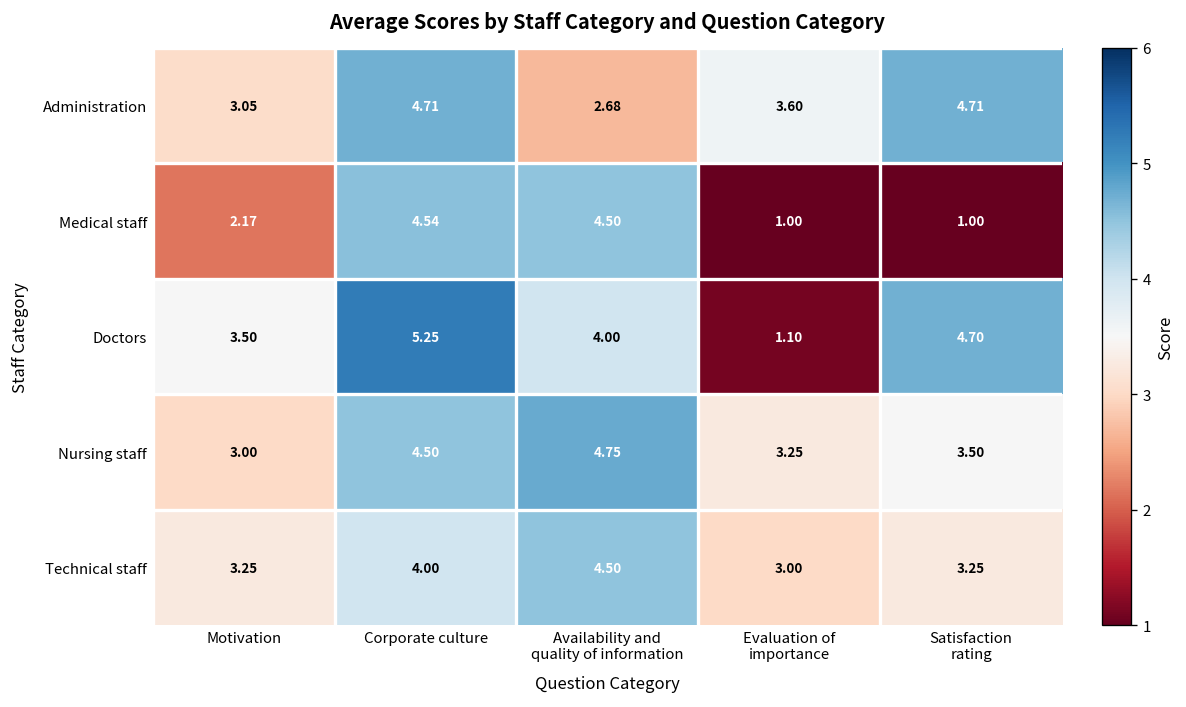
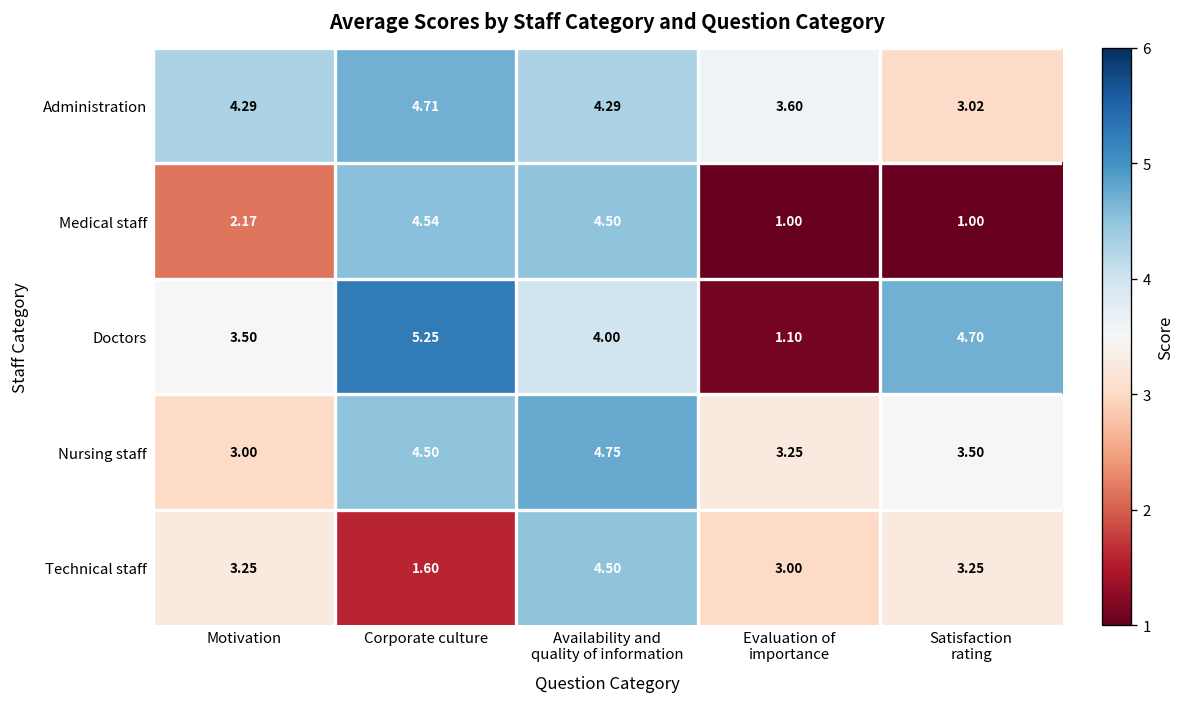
  {
    "Administration": {
-     "Motivation": 3.05,
+     "Motivation": 4.29,
      "Corporate culture": 4.71,
-     "Availability and quality of information": 2.68,
+     "Availability and quality of information": 4.29,
      "Evaluation of importance": 3.60,
-     "Satisfaction rating": 4.71
+     "Satisfaction rating": 3.02
    },
    "Medical staff": {
      "Motivation": 2.17,
      "Corporate culture": 4.54,
      "Availability and quality of information": 4.50,
      "Evaluation of importance": 1.00,
      "Satisfaction rating": 1.00
    },
    "Doctors": {
      "Motivation": 3.50,
      "Corporate culture": 5.25,
      "Availability and quality of information": 4.00,
      "Evaluation of importance": 1.10,
      "Satisfaction rating": 4.70
    },
    "Nursing staff": {
      "Motivation": 3.00,
      "Corporate culture": 4.50,
      "Availability and quality of information": 4.75,
      "Evaluation of importance": 3.25,
      "Satisfaction rating": 3.50
    },
    "Technical staff": {
      "Motivation": 3.25,
-     "Corporate culture": 4.00,
+     "Corporate culture": 1.60,
      "Availability and quality of information": 4.50,
      "Evaluation of importance": 3.00,
      "Satisfaction rating": 3.25
    }
  }
